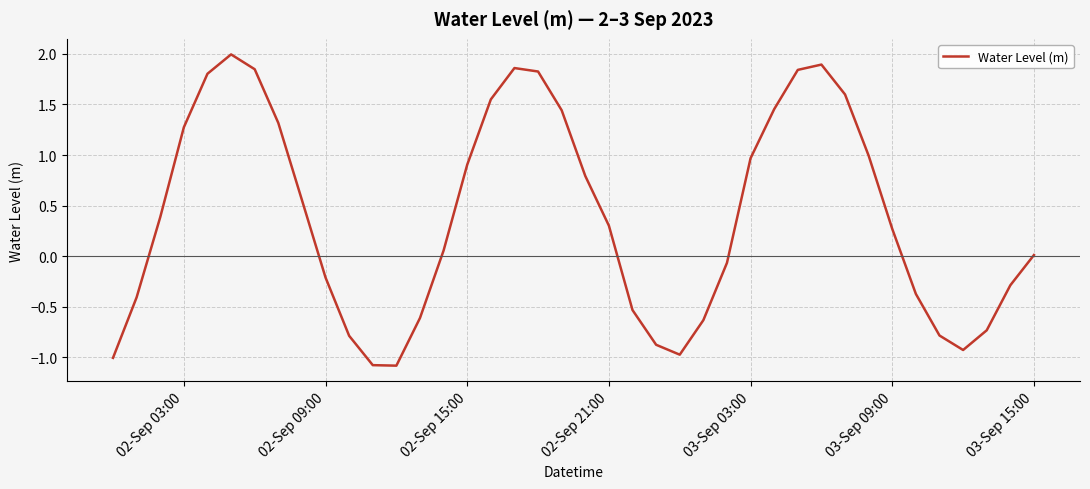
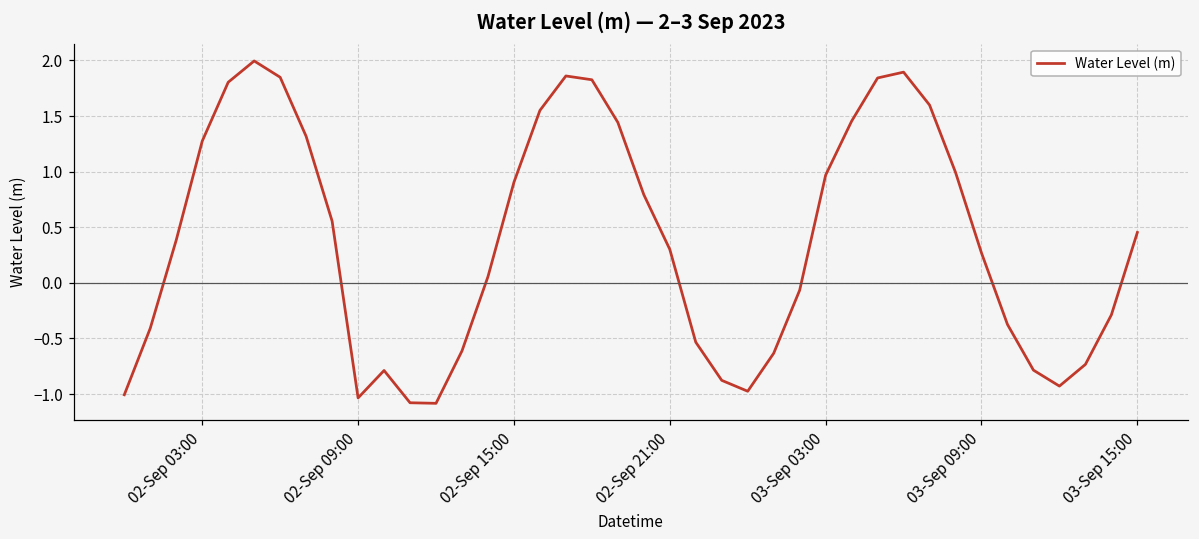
  {
    "02-Sep 03:00": 1.27,
-   "02-Sep 09:00": -0.21,
+   "02-Sep 09:00": -1.04,
    "02-Sep 15:00": 0.90,
    "02-Sep 21:00": 0.30,
    "03-Sep 03:00": 0.97,
    "03-Sep 09:00": 0.27,
-   "03-Sep 15:00": 0.01
+   "03-Sep 15:00": 0.45
  }
